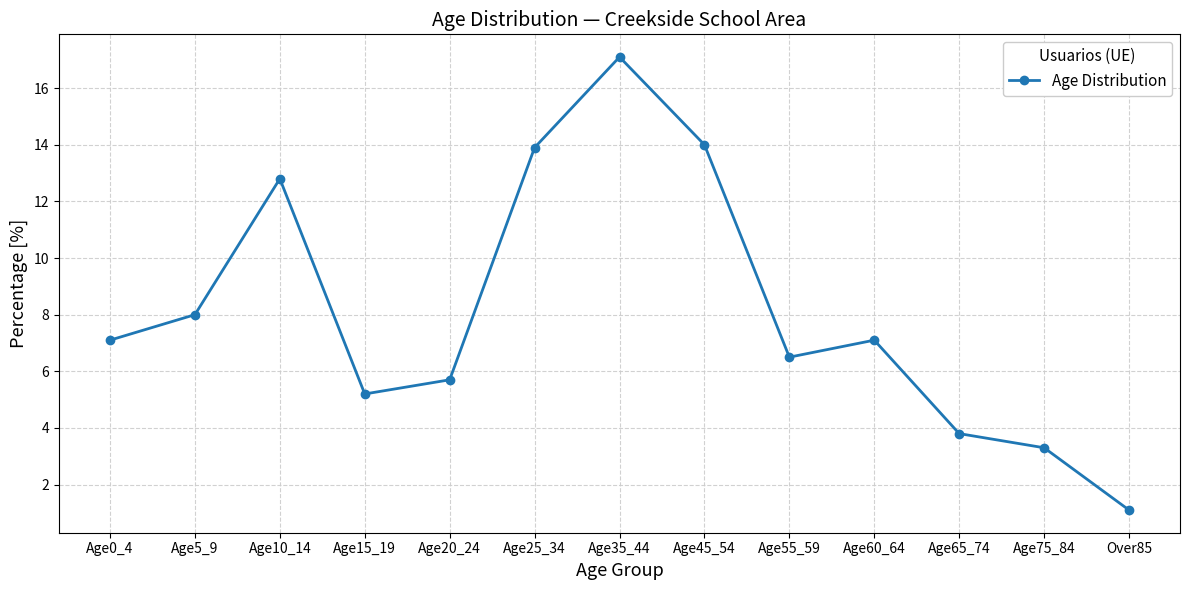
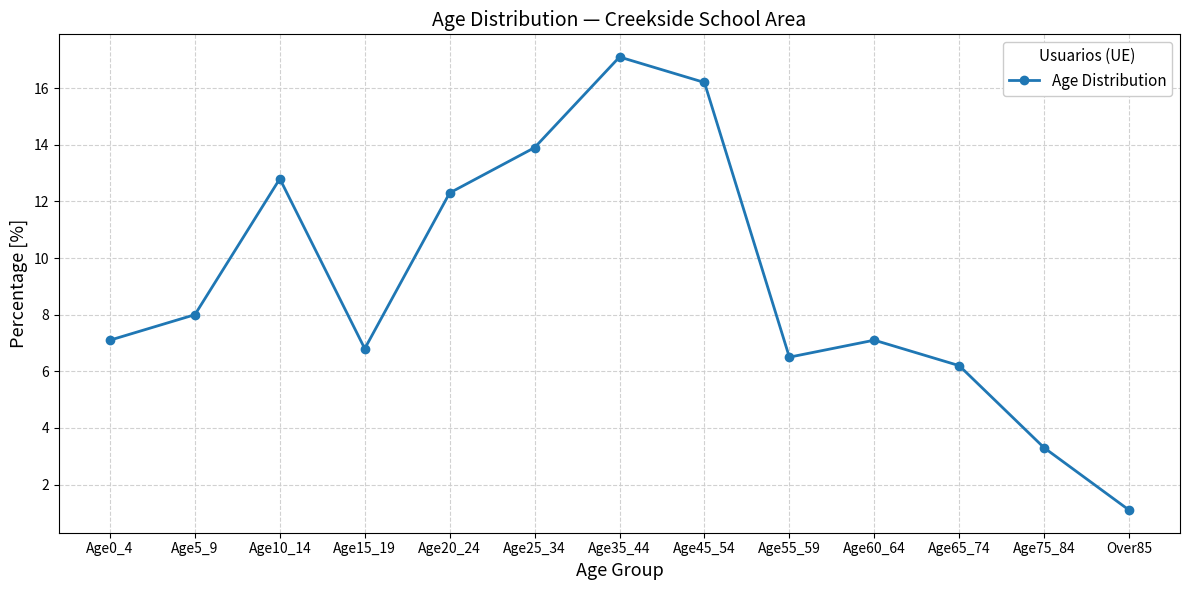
  {
    "Age0_4": 7.1,
    "Age5_9": 8.0,
    "Age10_14": 12.8,
-   "Age15_19": 5.2,
-   "Age20_24": 5.7,
+   "Age15_19": 6.8,
+   "Age20_24": 12.3,
    "Age25_34": 13.9,
    "Age35_44": 17.1,
-   "Age45_54": 14.0,
+   "Age45_54": 16.2,
    "Age55_59": 6.5,
    "Age60_64": 7.1,
-   "Age65_74": 3.8,
+   "Age65_74": 6.2,
    "Age75_84": 3.3,
    "Over85": 1.1
  }
